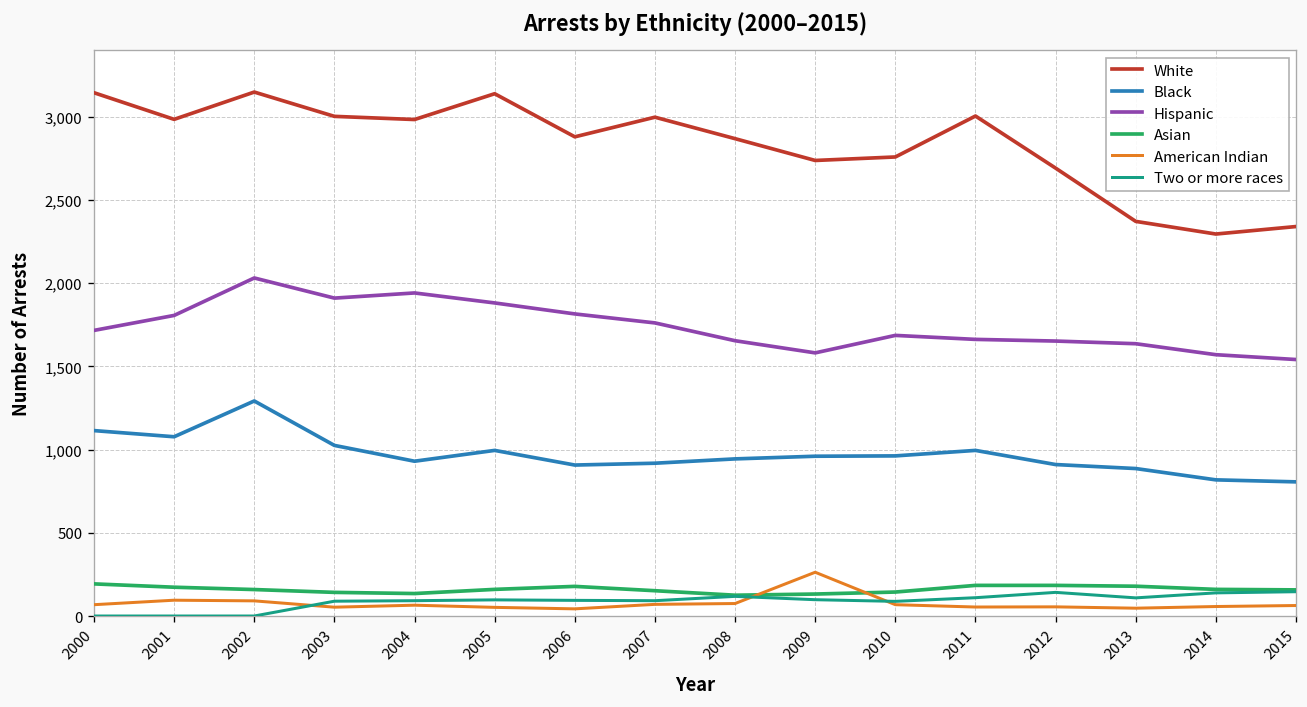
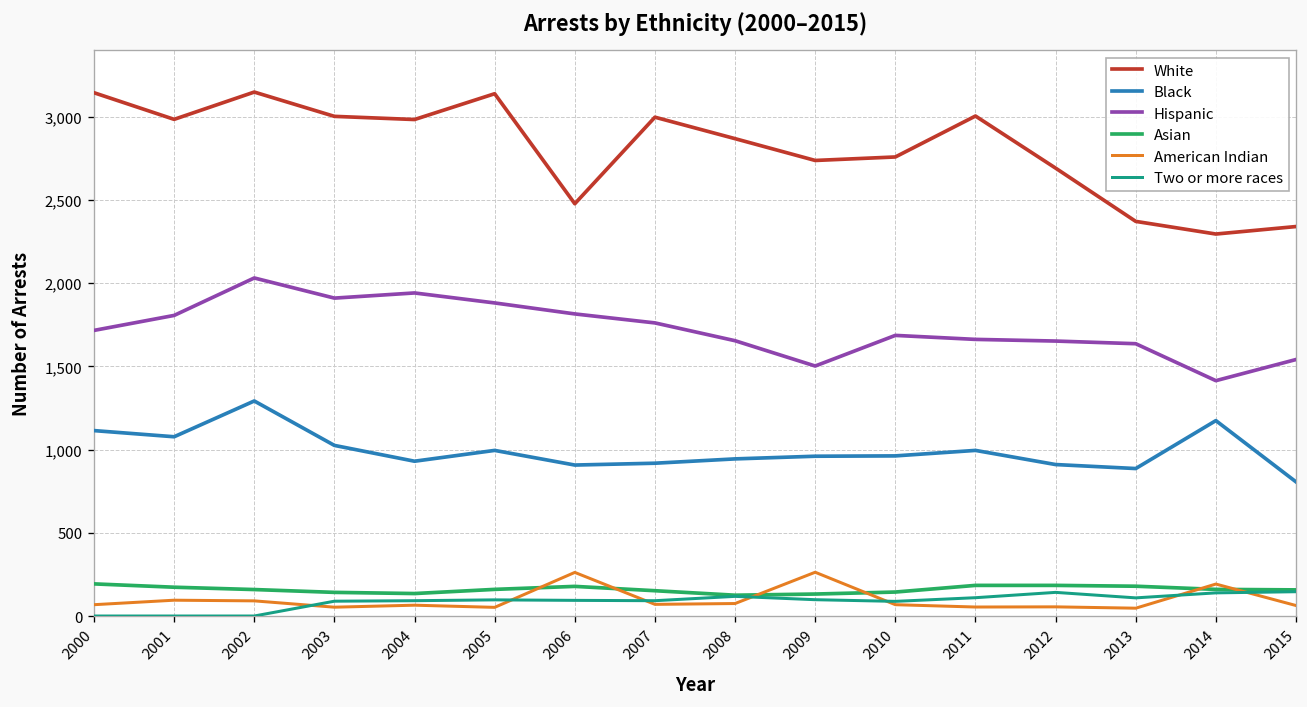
  {
    "White": {
      "2000": "3,140",
      "2001": "2,980",
      "2002": "3,150",
      "2003": "3,000",
      "2004": "2,980",
      "2005": "3,140",
-     "2006": "2,880",
+     "2006": "2,480",
      "2007": "3,000",
      "2008": "2,870",
      "2009": "2,740",
      "2010": "2,760",
      "2011": "3,000",
      "2012": "2,690",
      "2013": "2,370",
      "2014": "2,300",
      "2015": "2,340"
    },
    "Black": {
      "2000": "1,110",
      "2001": "1,080",
      "2002": "1,290",
      "2003": "1,030",
      "2004": "930",
      "2005": "1,000",
      "2006": "910",
      "2007": "920",
      "2008": "940",
      "2009": "960",
      "2010": "960",
      "2011": "1,000",
      "2012": "910",
      "2013": "890",
-     "2014": "820",
+     "2014": "1,170",
      "2015": "810"
    },
    "Hispanic": {
      "2000": "1,720",
      "2001": "1,810",
      "2002": "2,030",
      "2003": "1,910",
      "2004": "1,940",
      "2005": "1,880",
      "2006": "1,820",
      "2007": "1,760",
      "2008": "1,650",
-     "2009": "1,580",
+     "2009": "1,500",
      "2010": "1,690",
      "2011": "1,660",
      "2012": "1,650",
      "2013": "1,640",
-     "2014": "1,570",
+     "2014": "1,410",
      "2015": "1,540"
    },
    "American Indian": {
      "2000": "70",
      "2001": "100",
      "2002": "90",
      "2003": "50",
      "2004": "70",
      "2005": "50",
-     "2006": "40",
+     "2006": "260",
      "2007": "70",
      "2008": "80",
      "2009": "260",
      "2010": "70",
      "2011": "50",
      "2012": "60",
      "2013": "50",
-     "2014": "60",
+     "2014": "190",
      "2015": "60"
    }
  }
